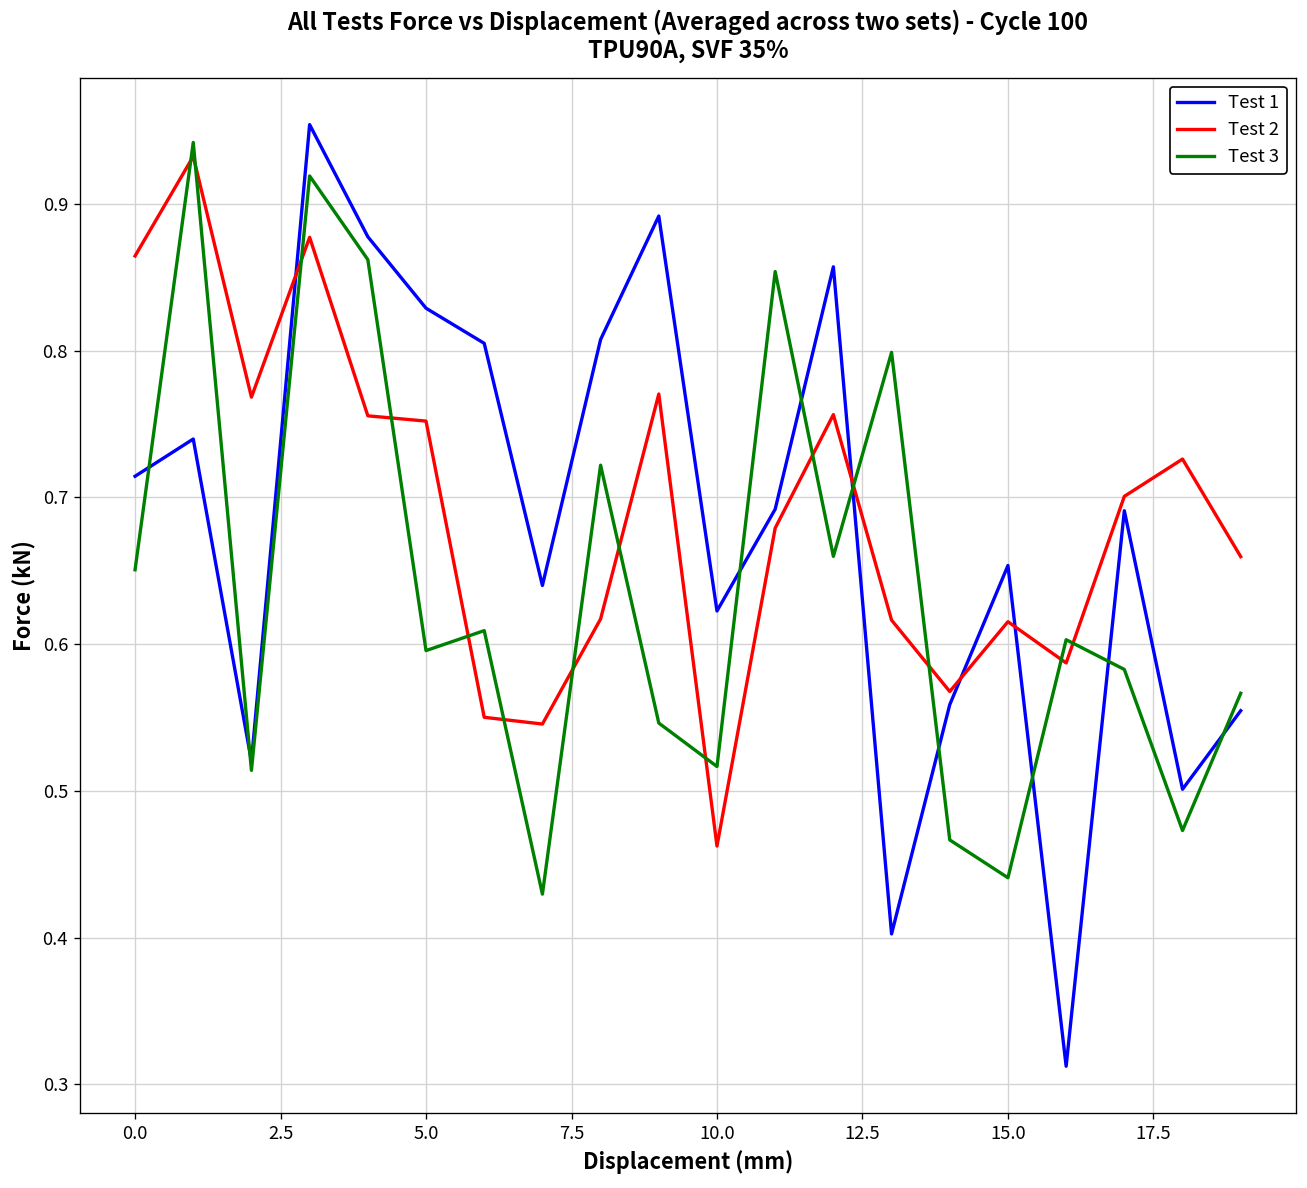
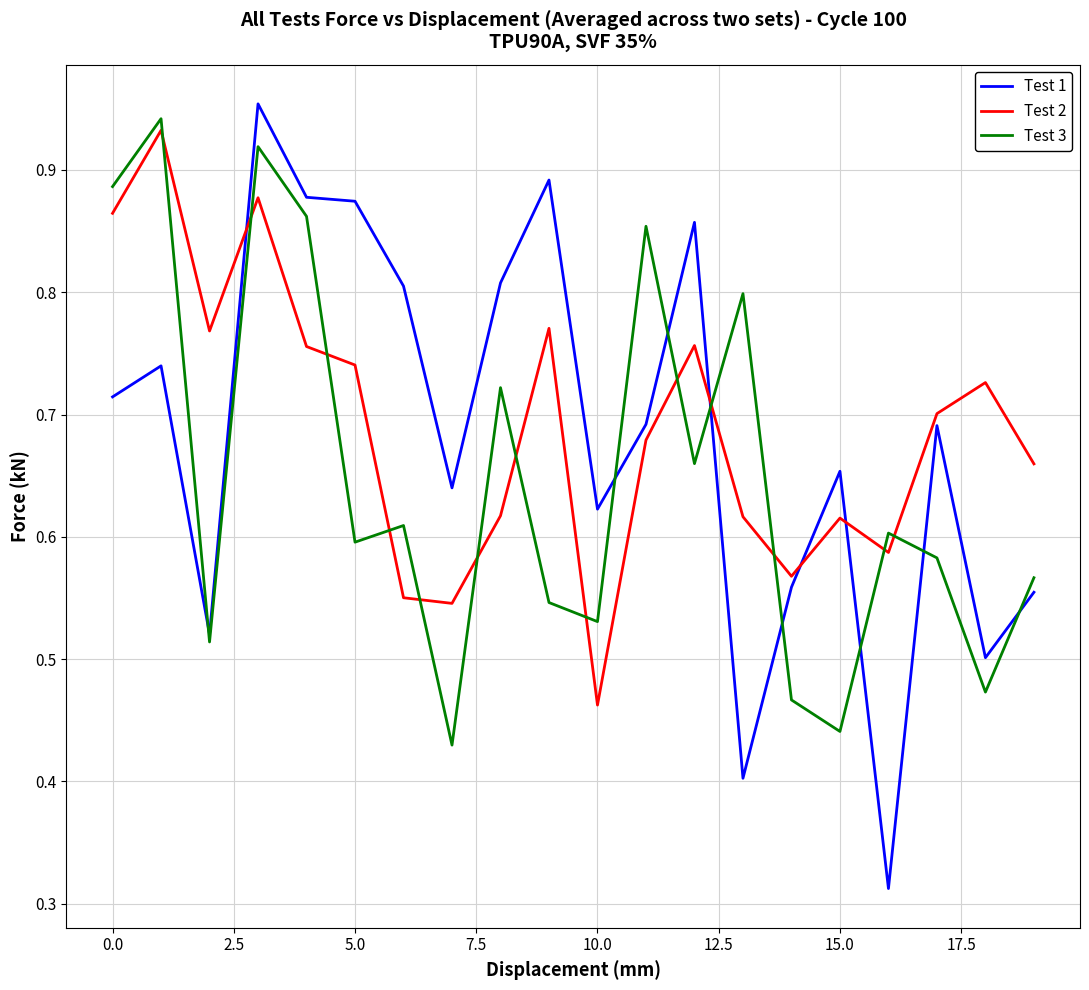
  {
    "Test 1": {
      "0.0": 0.714,
-     "5.0": 0.829,
+     "5.0": 0.874,
      "10.0": 0.623,
      "15.0": 0.654
    },
    "Test 2": {
      "0.0": 0.865,
-     "5.0": 0.752,
+     "5.0": 0.740,
      "10.0": 0.462,
      "15.0": 0.615
    },
    "Test 3": {
-     "0.0": 0.651,
+     "0.0": 0.886,
      "5.0": 0.596,
-     "10.0": 0.517,
+     "10.0": 0.531,
      "15.0": 0.441
    }
  }
